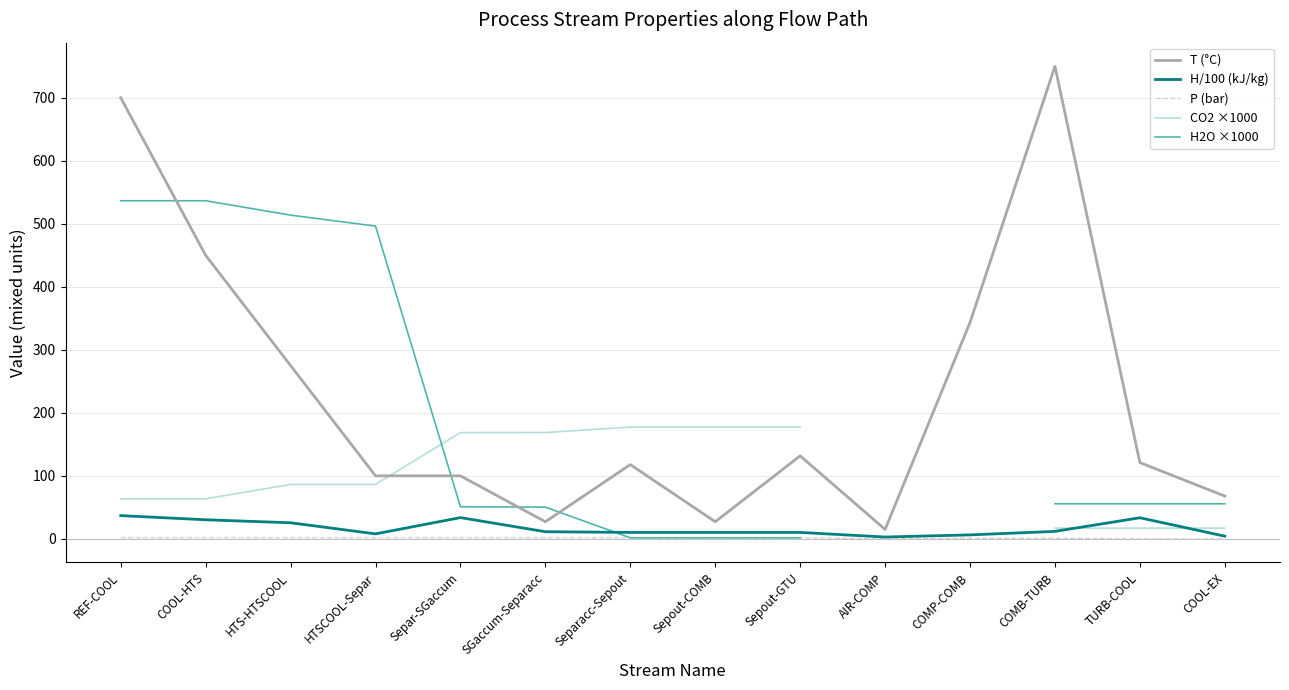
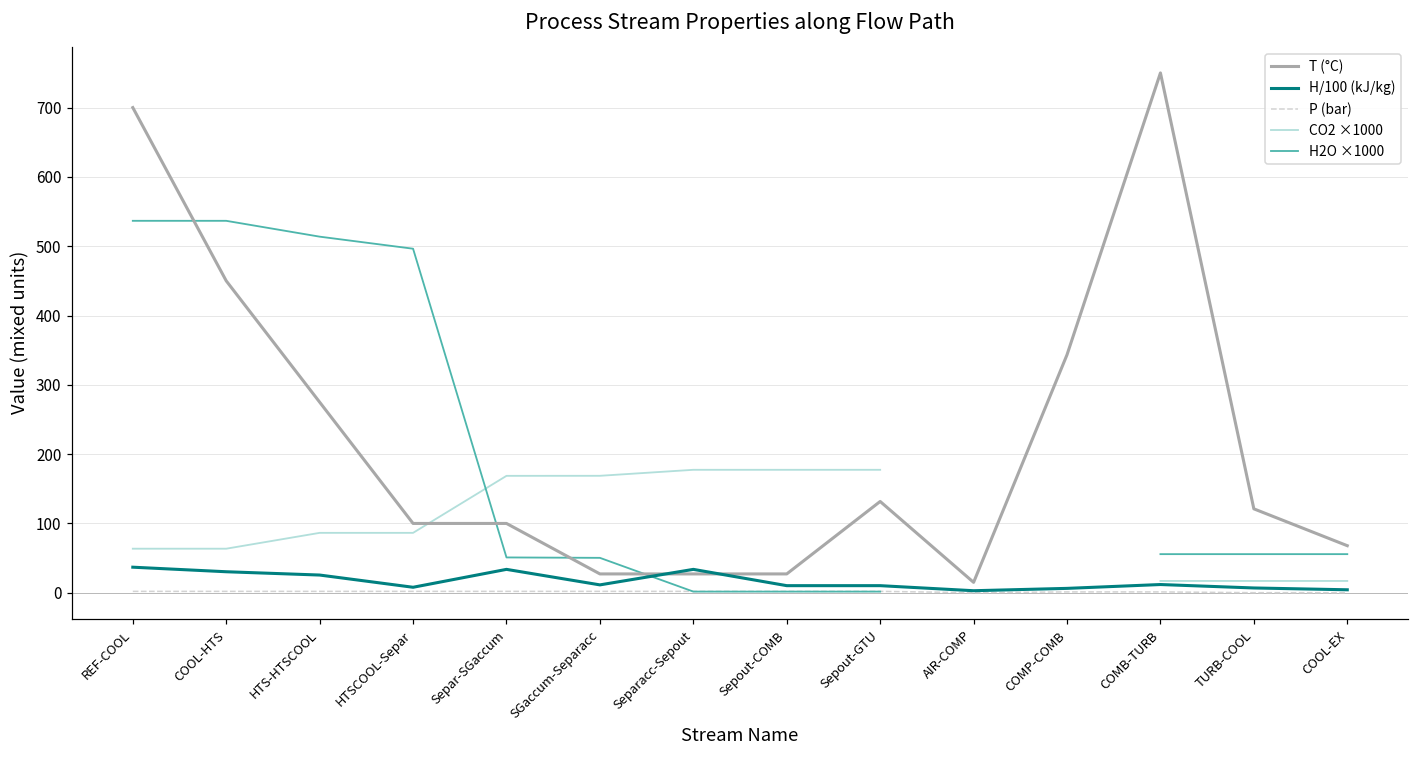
  {
    "T (°C)": {
      "REF-COOL": 700,
      "COOL-HTS": 450,
      "HTS-HTSCOOL": 280,
      "HTSCOOL-Separ": 100,
      "Separ-SGaccum": 100,
      "SGaccum-Separacc": 30,
-     "Separacc-Sepout": 120,
+     "Separacc-Sepout": 30,
      "Sepout-COMB": 30,
      "Sepout-GTU": 130,
      "AIR-COMP": 20,
      "COMP-COMB": 340,
      "COMB-TURB": 750,
      "TURB-COOL": 120,
      "COOL-EX": 70
    },
    "H/100 (kJ/kg)": {
      "REF-COOL": 40,
      "COOL-HTS": 30,
      "HTS-HTSCOOL": 30,
      "HTSCOOL-Separ": 10,
      "Separ-SGaccum": 30,
      "SGaccum-Separacc": 10,
-     "Separacc-Sepout": 10,
+     "Separacc-Sepout": 30,
      "Sepout-COMB": 10,
      "Sepout-GTU": 10,
      "COMP-COMB": 10,
      "COMB-TURB": 10,
-     "TURB-COOL": 30,
+     "TURB-COOL": 10,
      "COOL-EX": 0
    },
    "H2O ×1000": {
      "REF-COOL": 540,
      "COOL-HTS": 540,
      "HTS-HTSCOOL": 510,
      "HTSCOOL-Separ": 500,
      "Separ-SGaccum": 50,
      "SGaccum-Separacc": 50,
      "COMB-TURB": 60,
      "TURB-COOL": 60,
      "COOL-EX": 60
    }
  }
